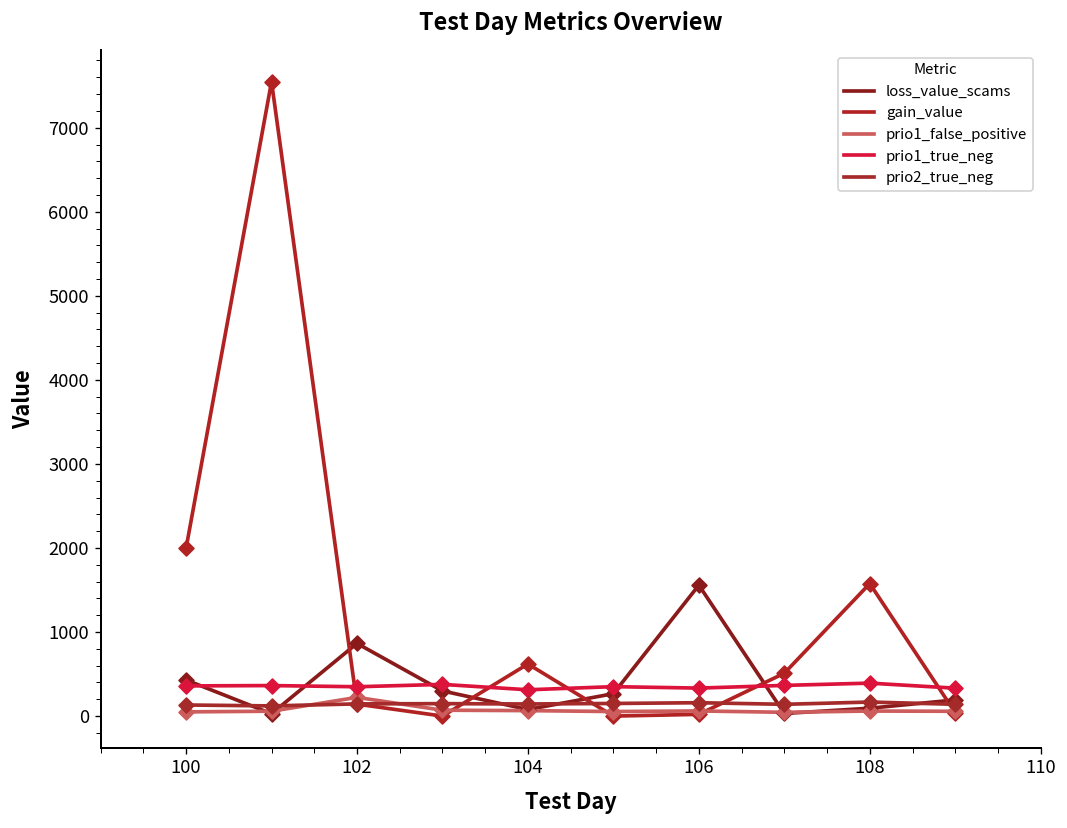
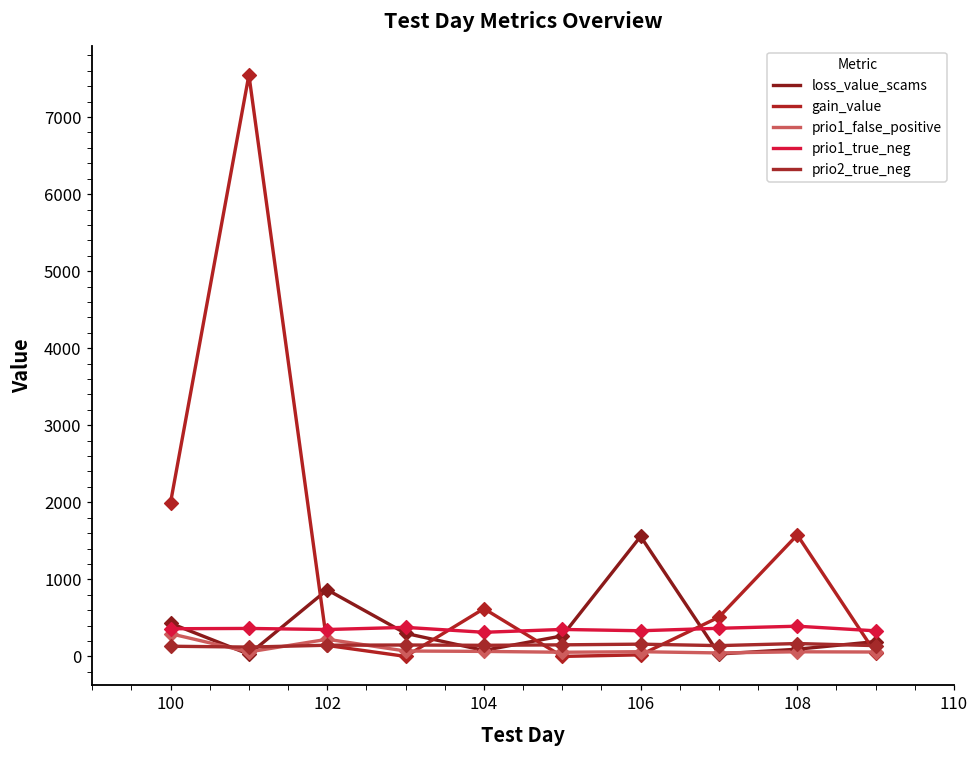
  {
    "prio1_false_positive": {
-     "100": 100,
+     "100": 300,
      "102": 200,
      "106": 100
    }
  }
